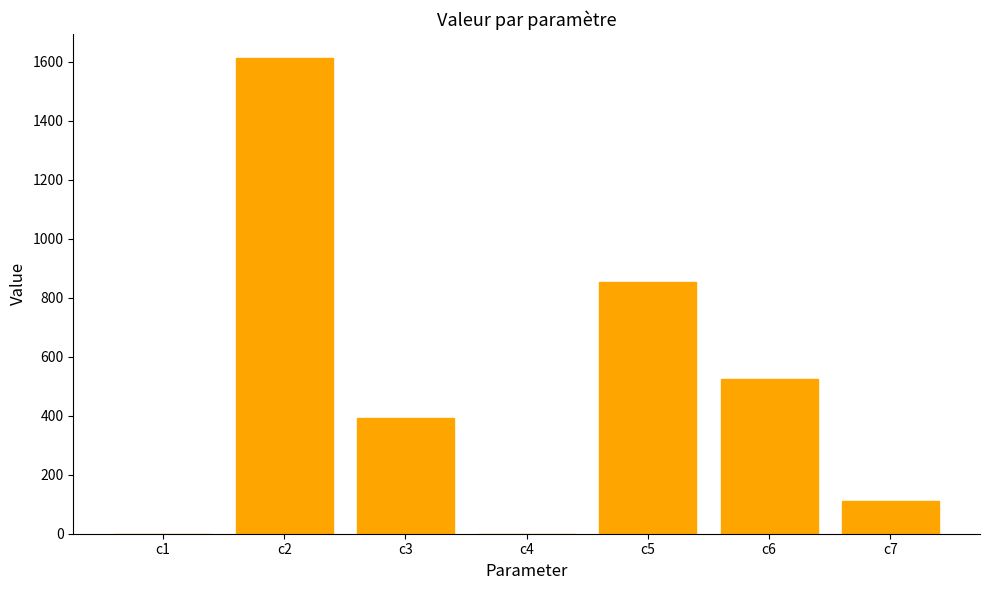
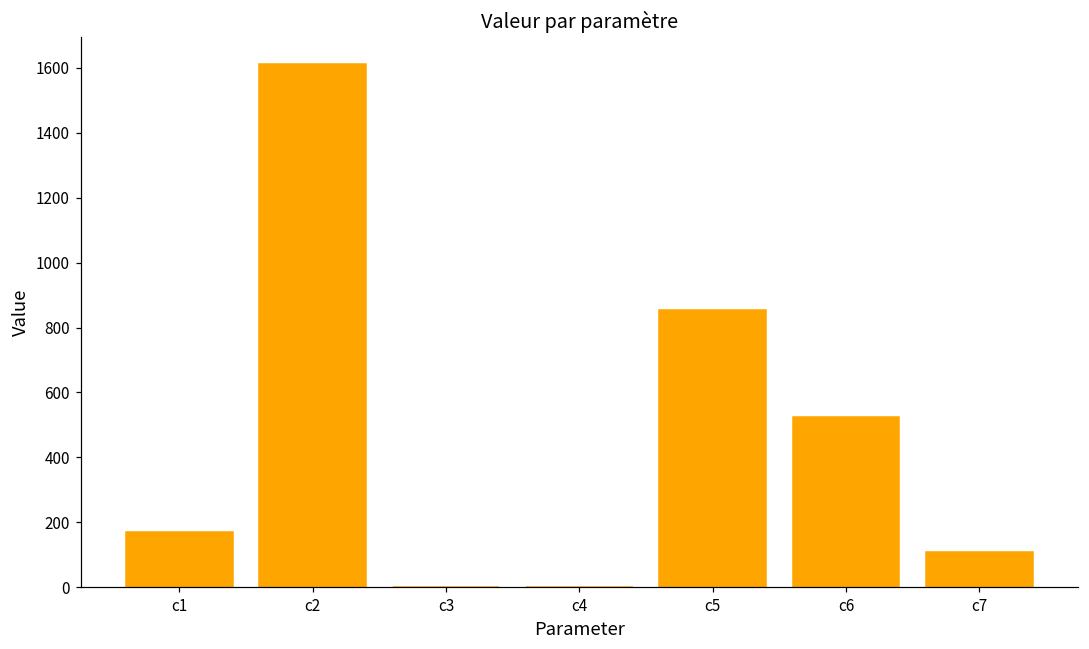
  {
-   "c1": 0,
+   "c1": 170,
    "c2": 1610,
-   "c3": 390,
+   "c3": 0,
    "c5": 850,
    "c6": 530,
    "c7": 110
  }
